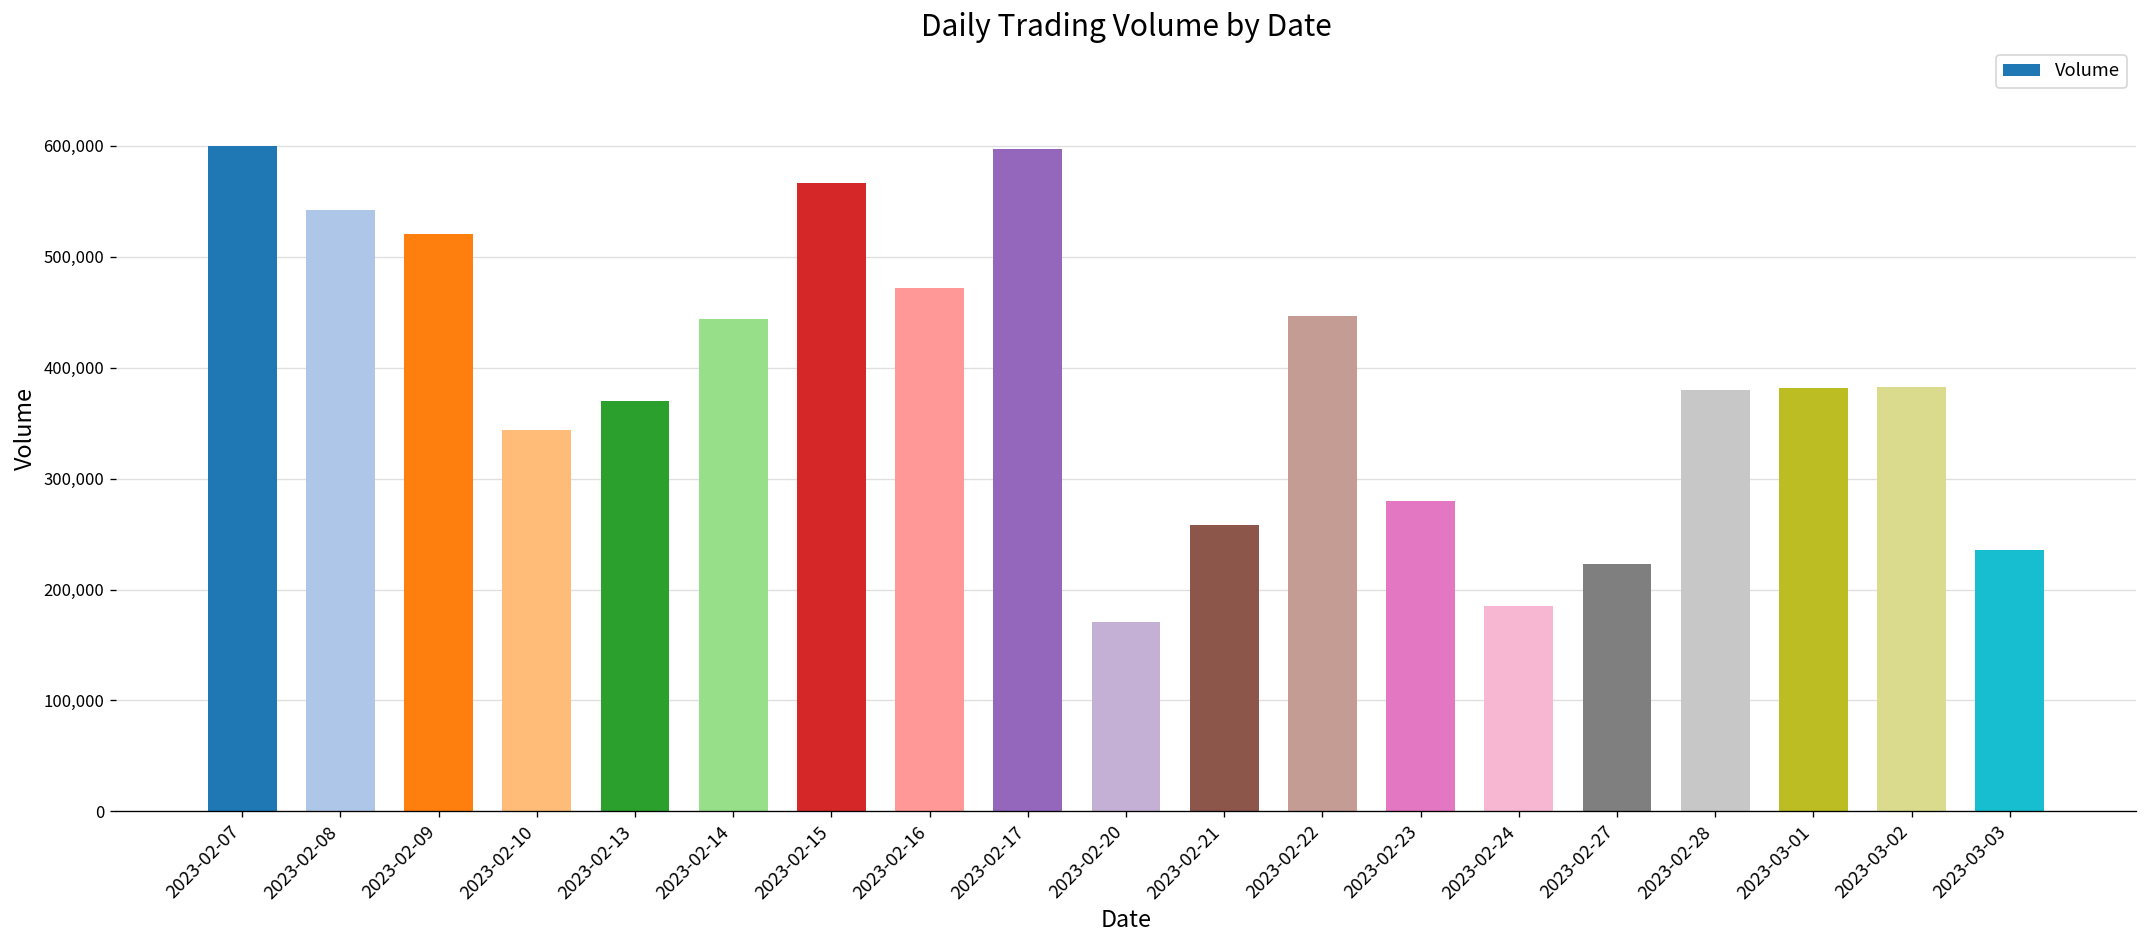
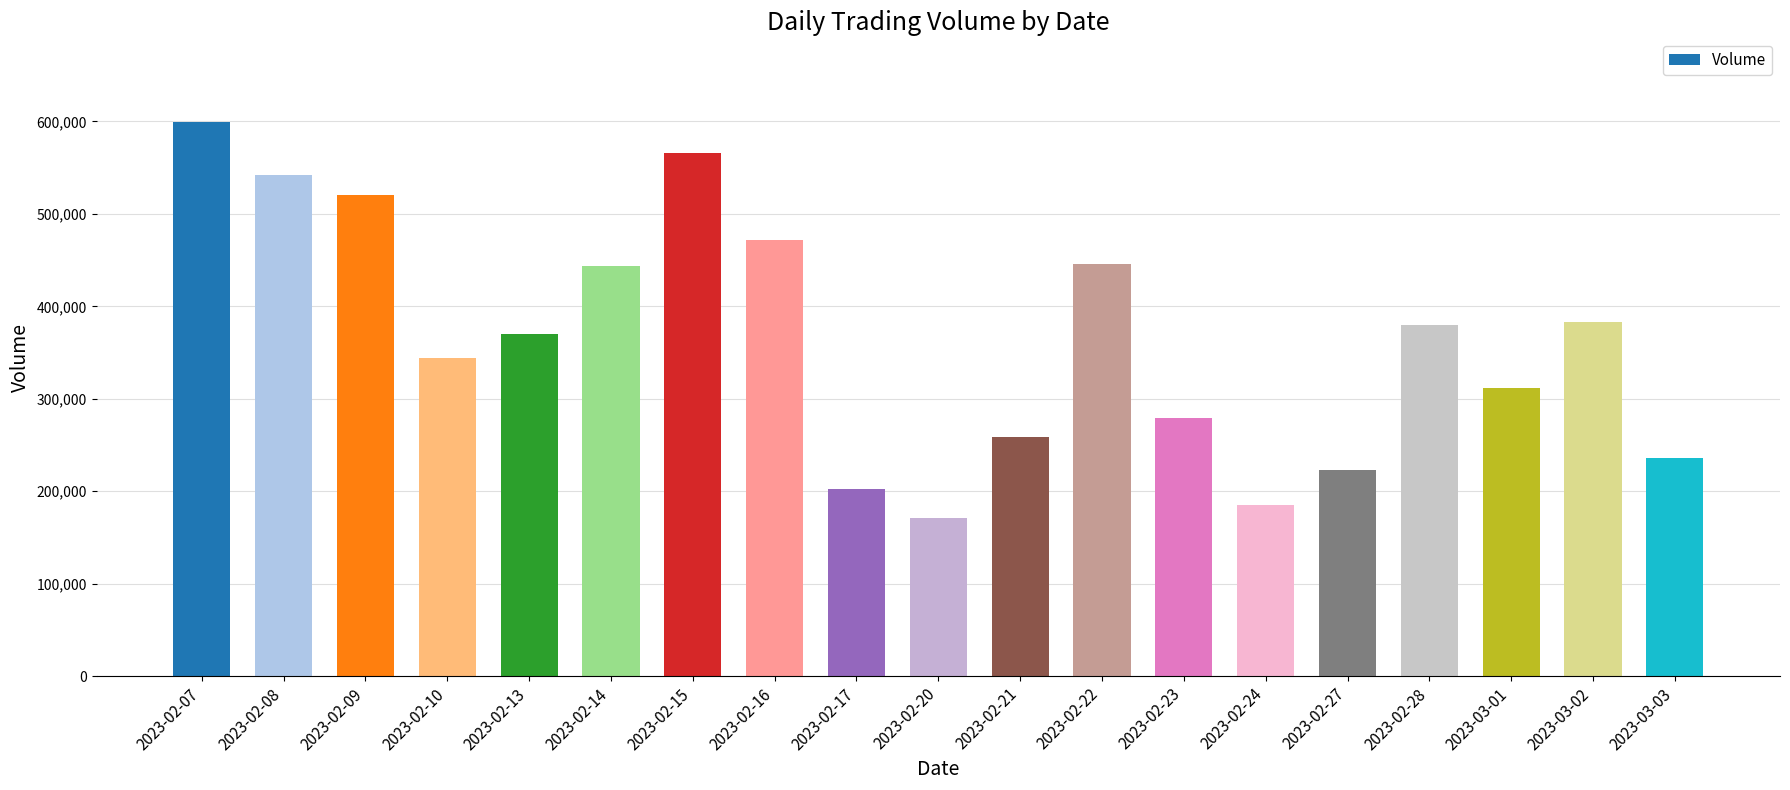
  {
    "2023-02-07": "600,000",
    "2023-02-08": "540,000",
    "2023-02-09": "520,000",
    "2023-02-10": "340,000",
    "2023-02-13": "370,000",
    "2023-02-14": "440,000",
    "2023-02-15": "570,000",
    "2023-02-16": "470,000",
-   "2023-02-17": "600,000",
+   "2023-02-17": "200,000",
    "2023-02-20": "170,000",
    "2023-02-21": "260,000",
    "2023-02-22": "450,000",
    "2023-02-23": "280,000",
    "2023-02-24": "190,000",
    "2023-02-27": "220,000",
    "2023-02-28": "380,000",
-   "2023-03-01": "380,000",
+   "2023-03-01": "310,000",
    "2023-03-02": "380,000",
    "2023-03-03": "240,000"
  }
